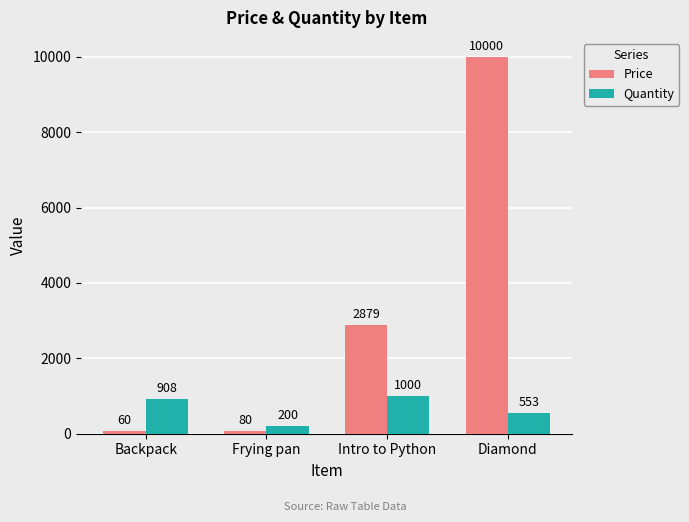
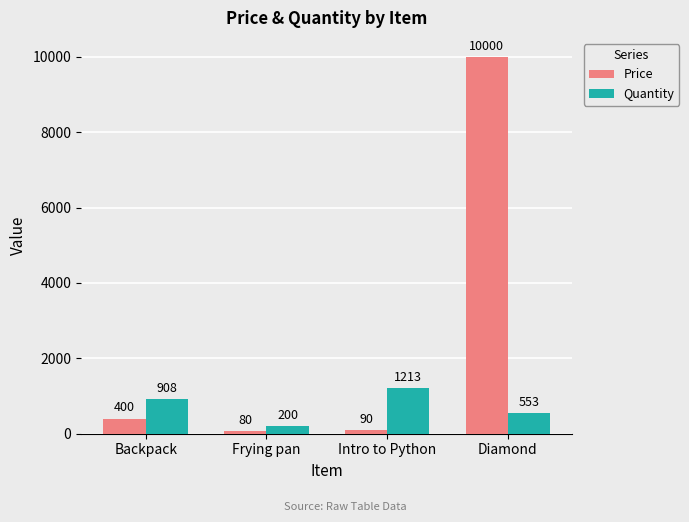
  {
    "Price": {
-     "Backpack": 60,
+     "Backpack": 400,
      "Frying pan": 80,
-     "Intro to Python": 2879,
+     "Intro to Python": 90,
      "Diamond": 10000
    },
    "Quantity": {
      "Backpack": 908,
      "Frying pan": 200,
-     "Intro to Python": 1000,
+     "Intro to Python": 1213,
      "Diamond": 553
    }
  }
